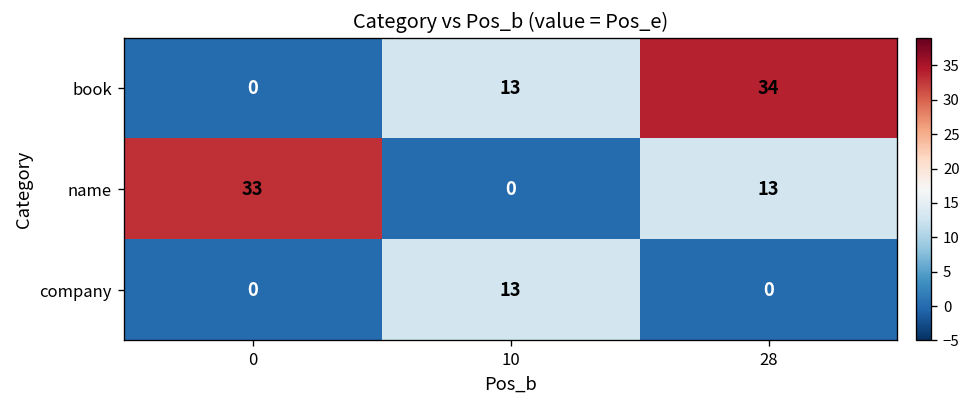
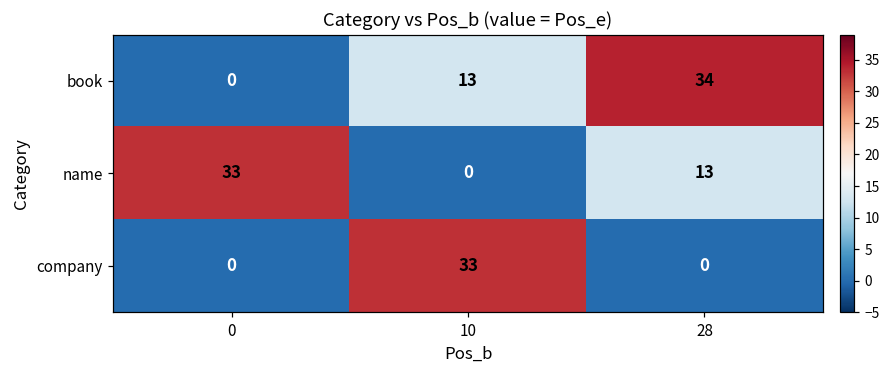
  {
    "book": {
      "0": 0,
      "10": 13,
      "28": 34
    },
    "name": {
      "0": 33,
      "10": 0,
      "28": 13
    },
    "company": {
      "0": 0,
-     "10": 13,
+     "10": 33,
      "28": 0
    }
  }
